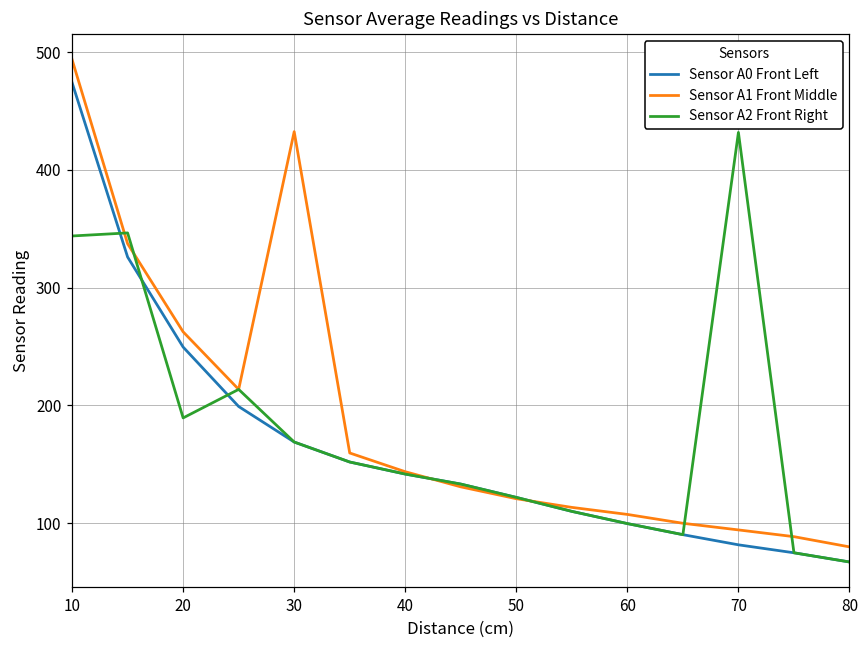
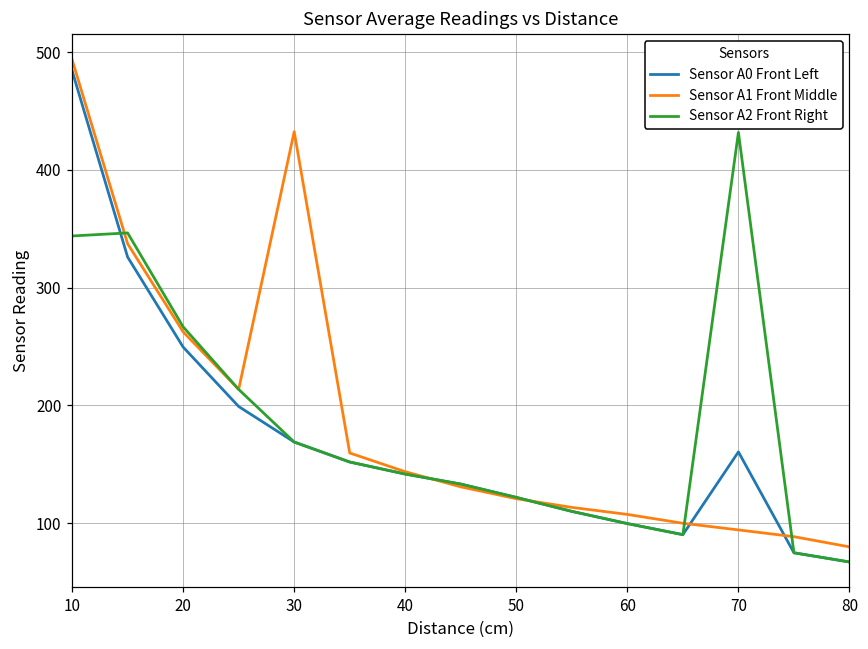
  {
    "Sensor A0 Front Left": {
-     "10": 474,
+     "10": 484,
      "20": 249,
-     "70": 81
+     "70": 160
    },
    "Sensor A1 Front Middle": {
      "10": 494,
      "20": 262,
      "30": 432,
      "60": 107,
      "70": 94,
      "80": 80
    },
    "Sensor A2 Front Right": {
      "10": 344,
-     "20": 189,
+     "20": 267,
      "70": 432
    }
  }
